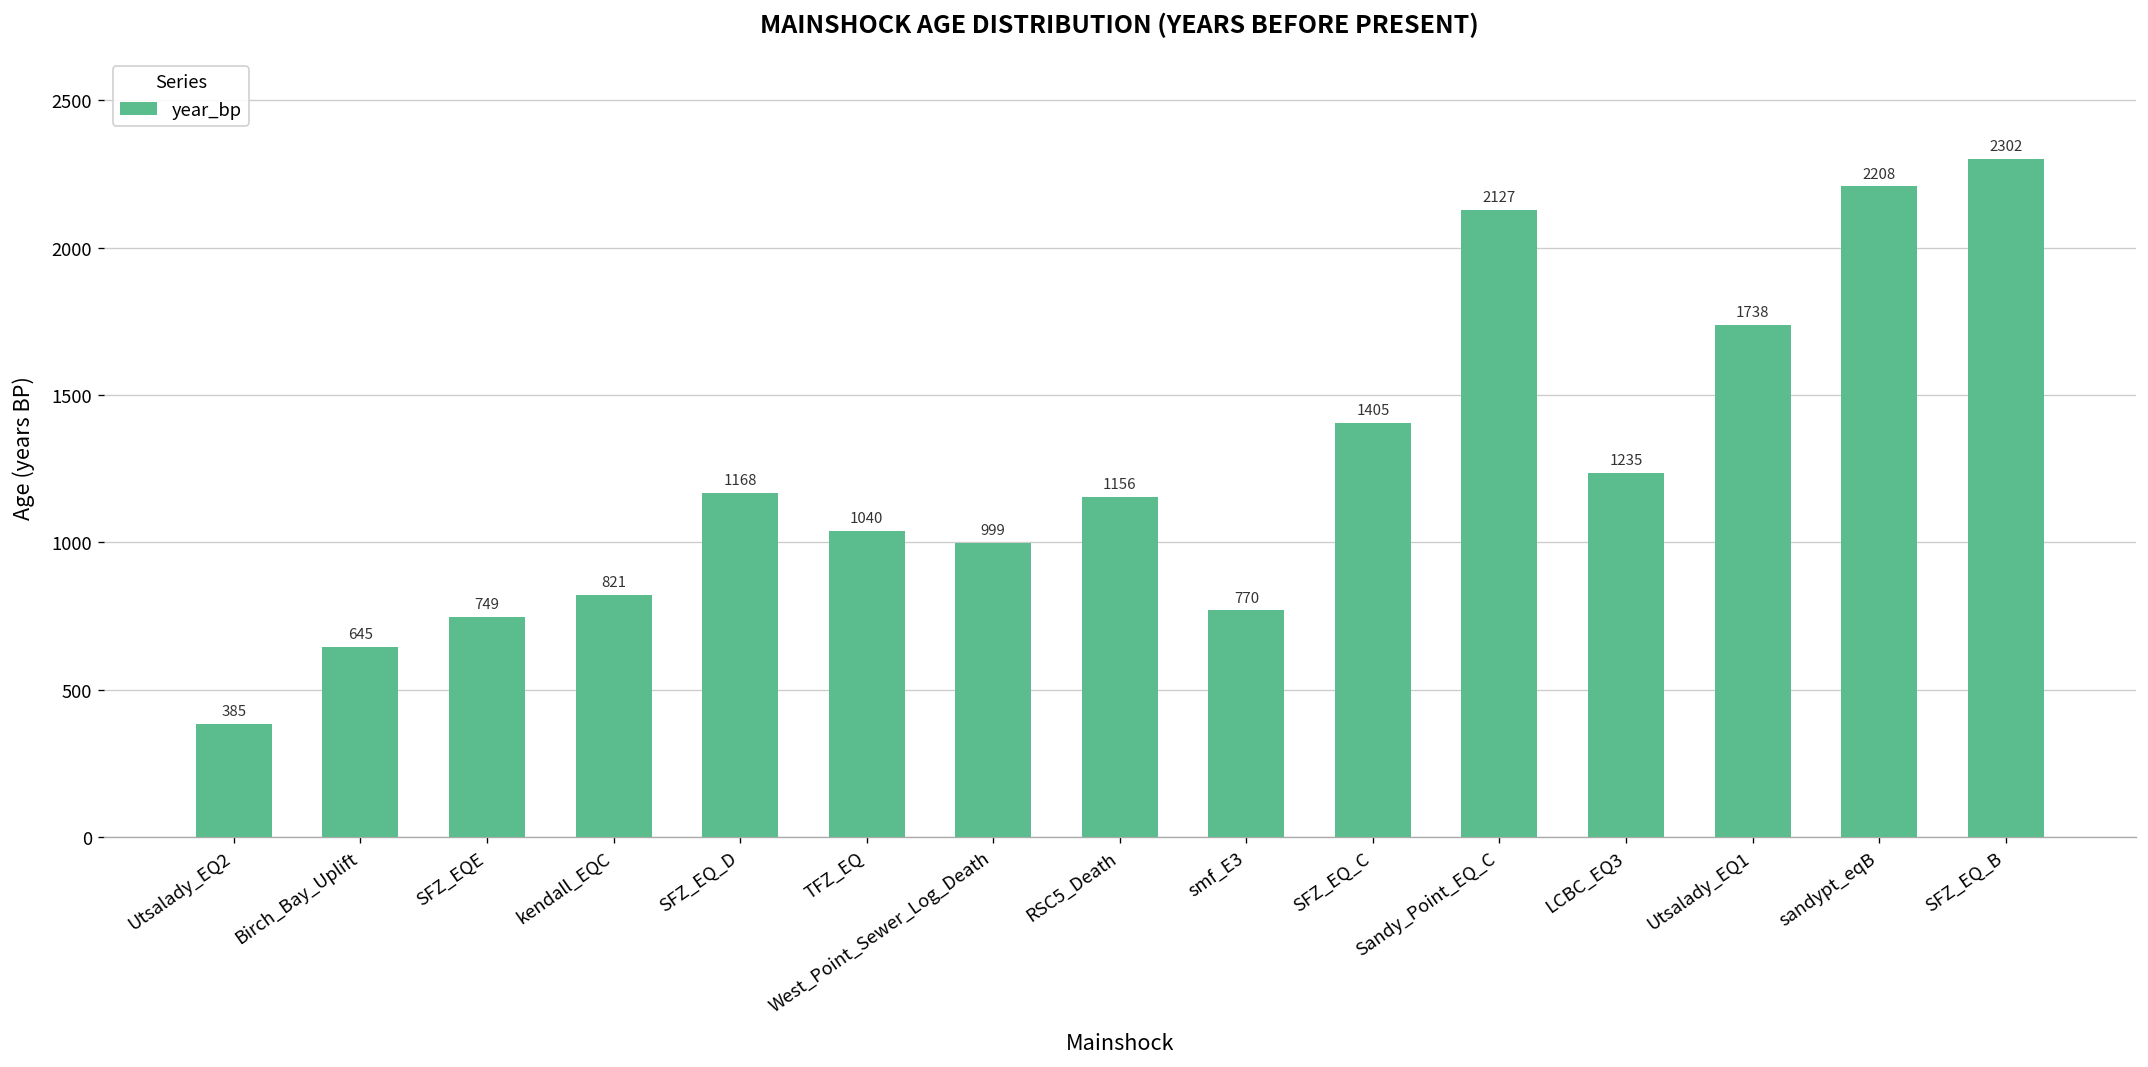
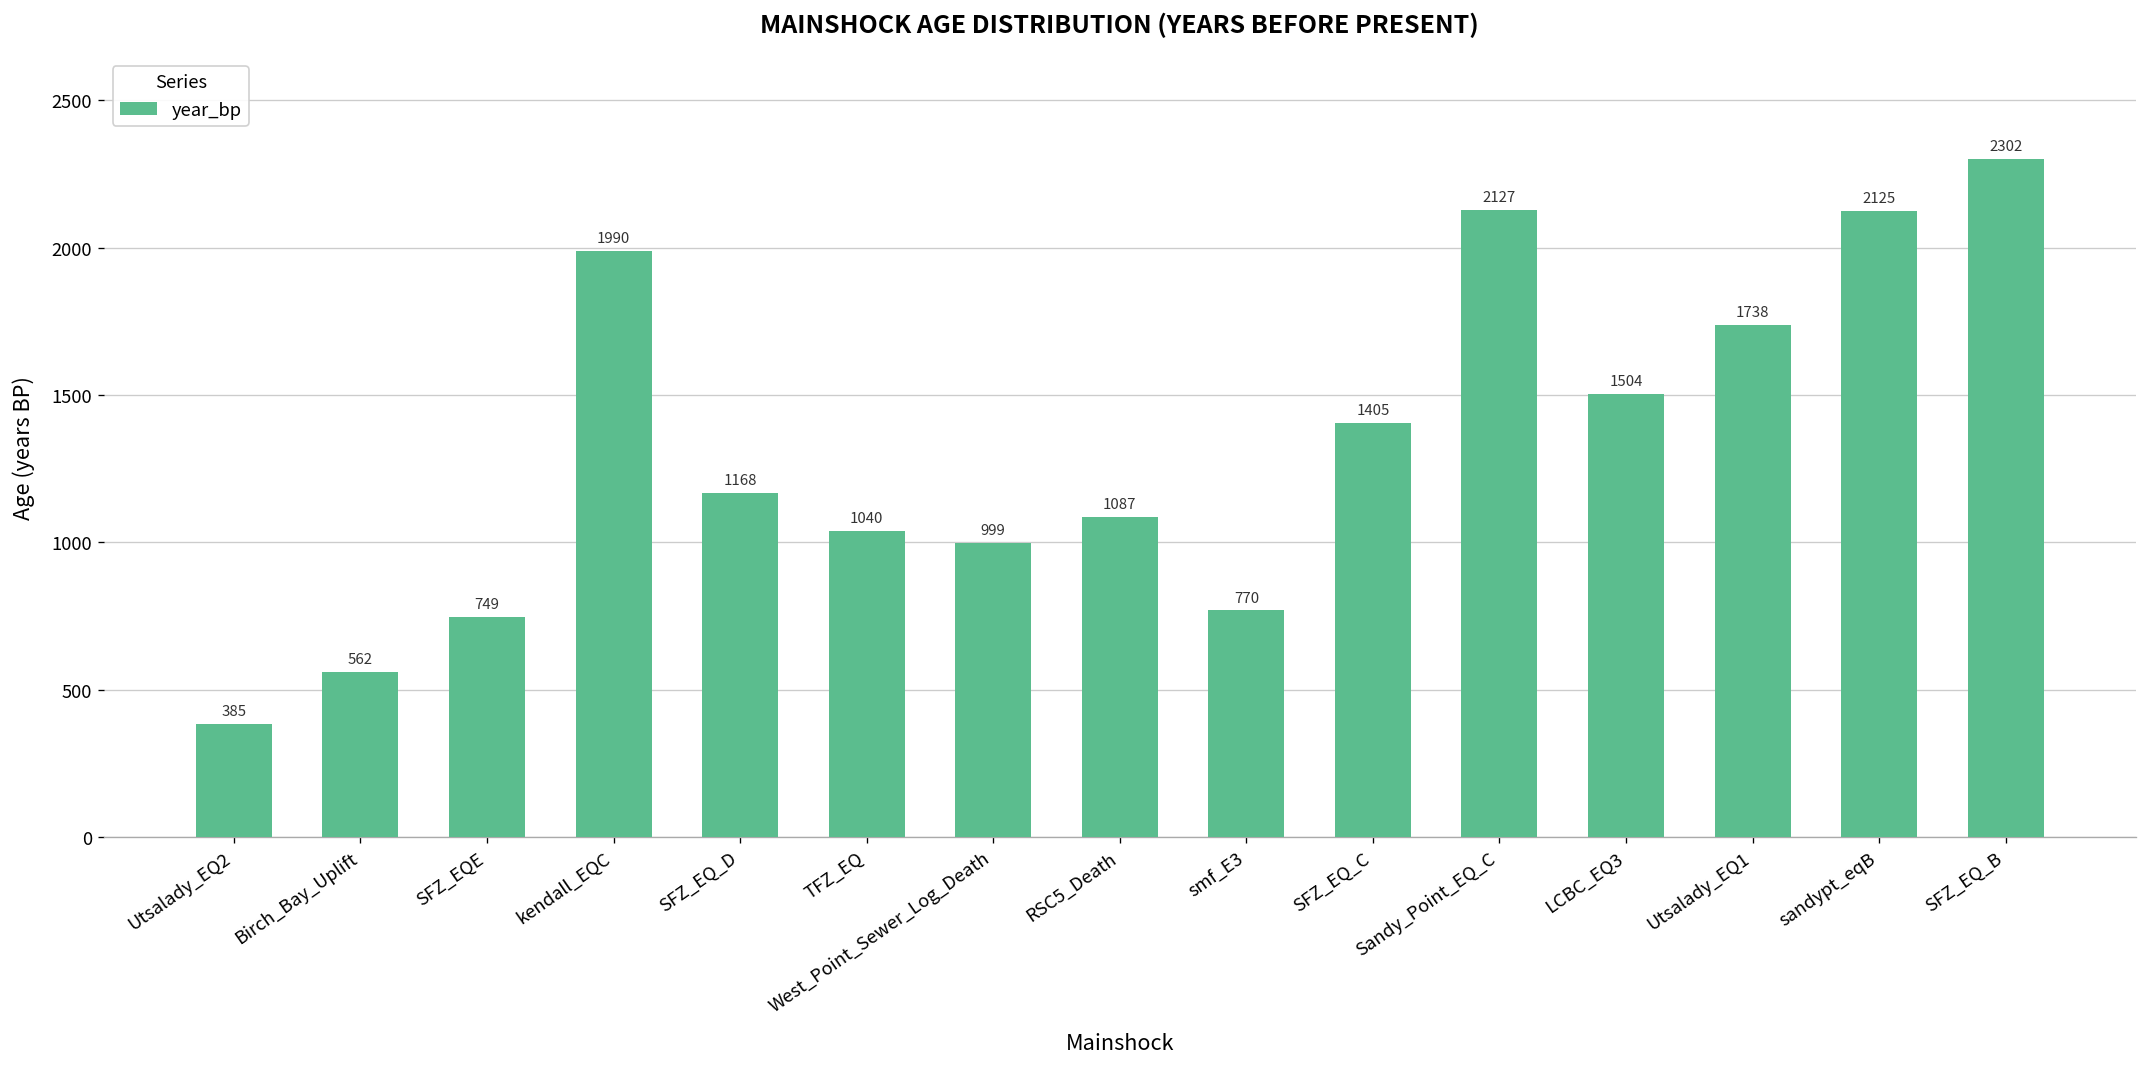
  {
    "Utsalady_EQ2": 385,
-   "Birch_Bay_Uplift": 645,
+   "Birch_Bay_Uplift": 562,
    "SFZ_EQE": 749,
-   "kendall_EQC": 821,
+   "kendall_EQC": 1990,
    "SFZ_EQ_D": 1168,
    "TFZ_EQ": 1040,
    "West_Point_Sewer_Log_Death": 999,
-   "RSC5_Death": 1156,
+   "RSC5_Death": 1087,
    "smf_E3": 770,
    "SFZ_EQ_C": 1405,
    "Sandy_Point_EQ_C": 2127,
-   "LCBC_EQ3": 1235,
+   "LCBC_EQ3": 1504,
    "Utsalady_EQ1": 1738,
-   "sandypt_eqB": 2208,
+   "sandypt_eqB": 2125,
    "SFZ_EQ_B": 2302
  }
